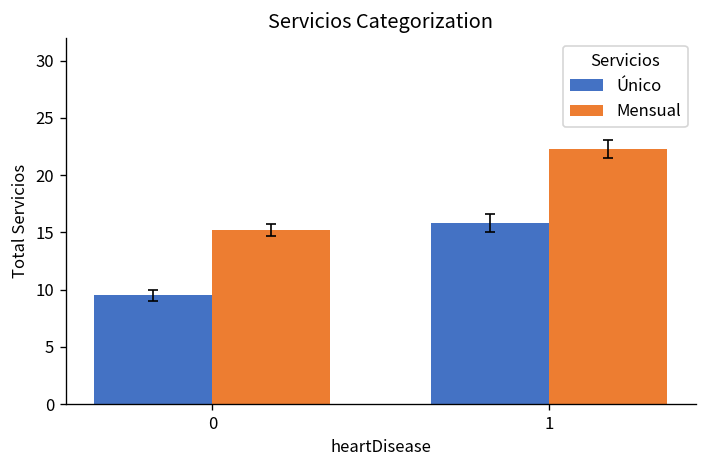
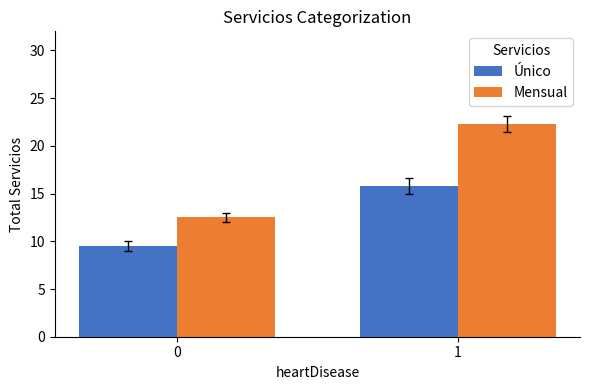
  {
    "Único": {
      "0": 10,
      "1": 16
    },
    "Mensual": {
-     "0": 15,
+     "0": 13,
      "1": 22
    }
  }
